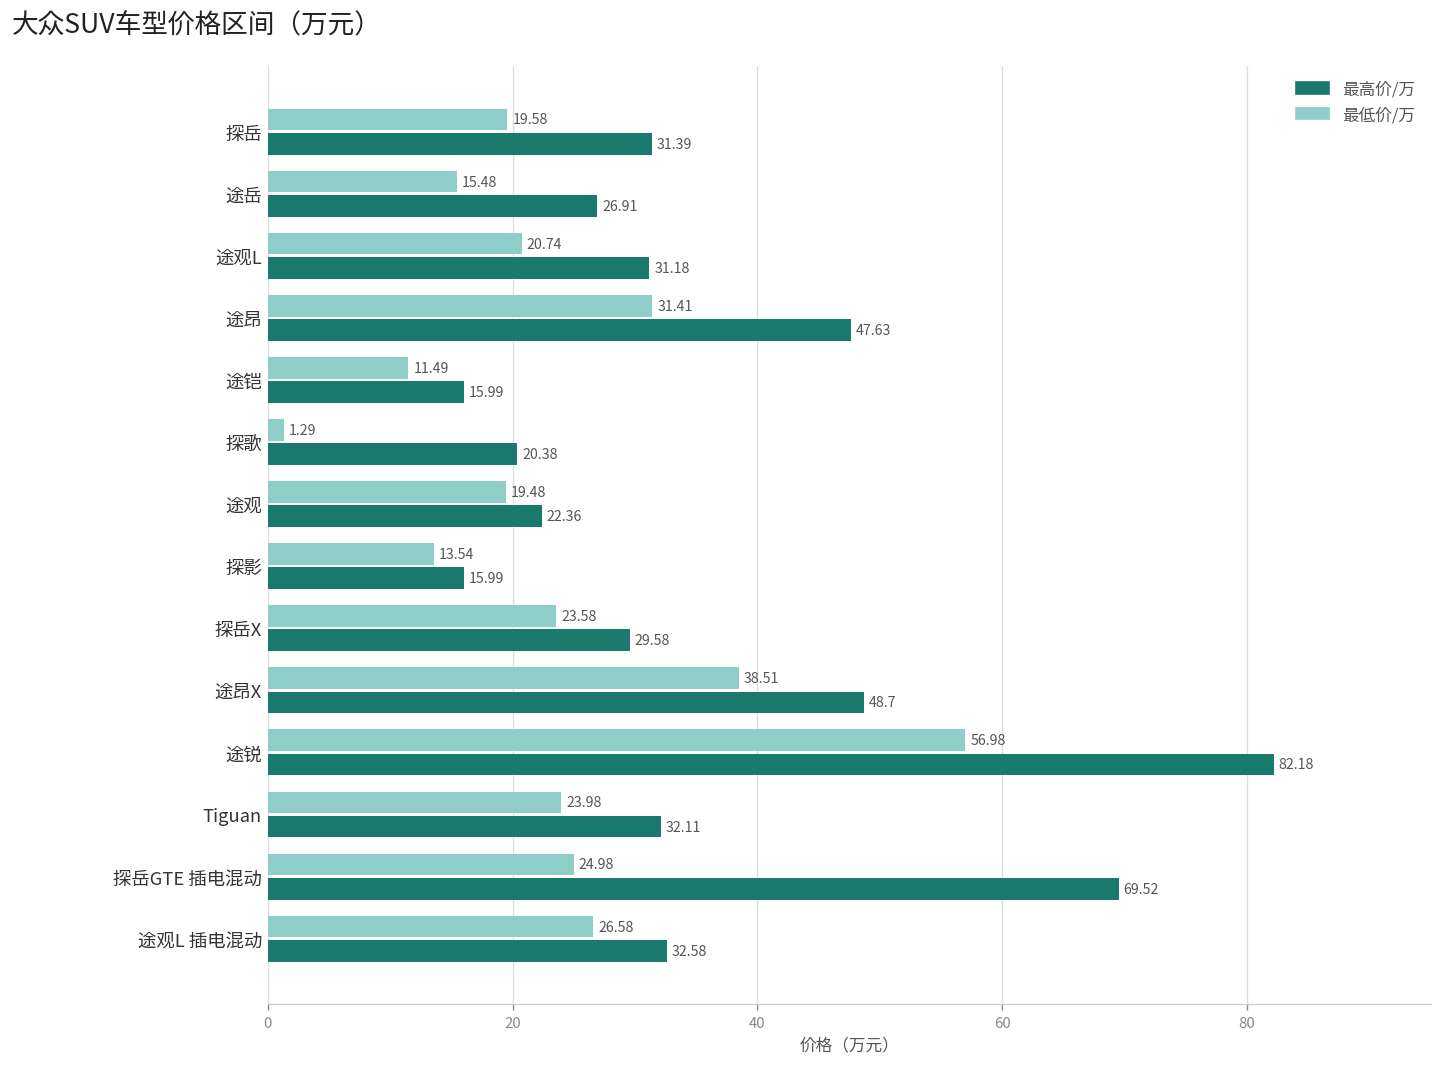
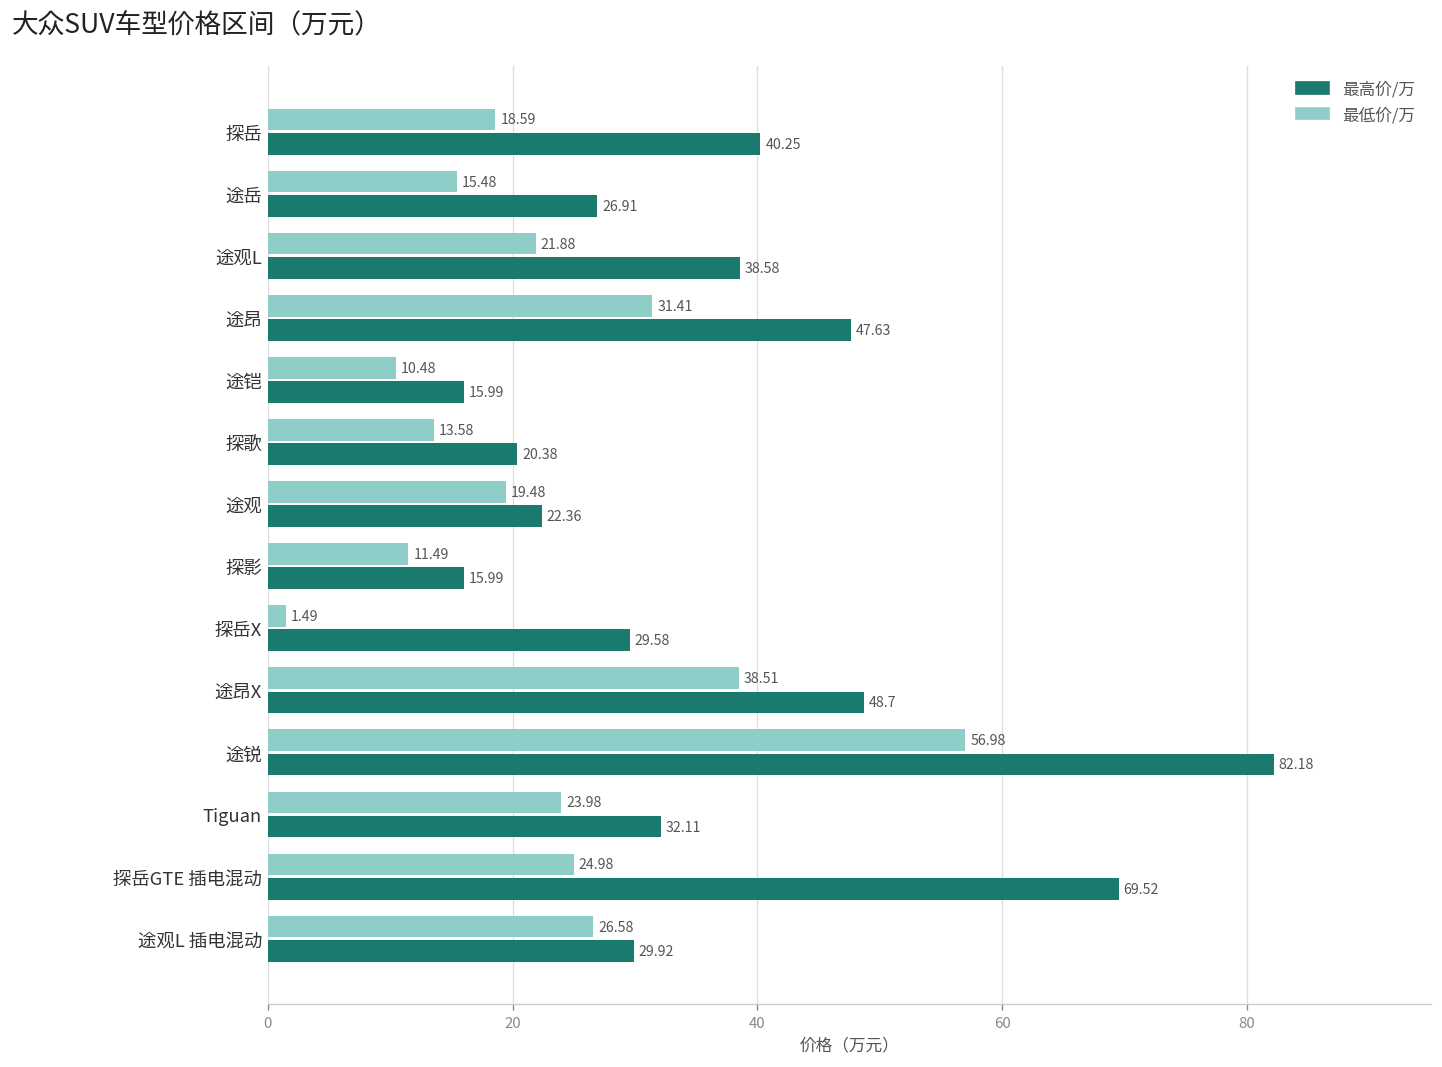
  {
    "最高价/万": {
-     "探岳": 31.39,
+     "探岳": 40.25,
      "途岳": 26.91,
-     "途观L": 31.18,
+     "途观L": 38.58,
      "途昂": 47.63,
      "途铠": 15.99,
      "探歌": 20.38,
      "途观": 22.36,
      "探影": 15.99,
      "探岳X": 29.58,
      "途昂X": 48.7,
      "途锐": 82.18,
      "Tiguan": 32.11,
      "探岳GTE 插电混动": 69.52,
-     "途观L 插电混动": 32.58
+     "途观L 插电混动": 29.92
    },
    "最低价/万": {
-     "探岳": 19.58,
+     "探岳": 18.59,
      "途岳": 15.48,
-     "途观L": 20.74,
+     "途观L": 21.88,
      "途昂": 31.41,
-     "途铠": 11.49,
-     "探歌": 1.29,
+     "途铠": 10.48,
+     "探歌": 13.58,
      "途观": 19.48,
-     "探影": 13.54,
-     "探岳X": 23.58,
+     "探影": 11.49,
+     "探岳X": 1.49,
      "途昂X": 38.51,
      "途锐": 56.98,
      "Tiguan": 23.98,
      "探岳GTE 插电混动": 24.98,
      "途观L 插电混动": 26.58
    }
  }
